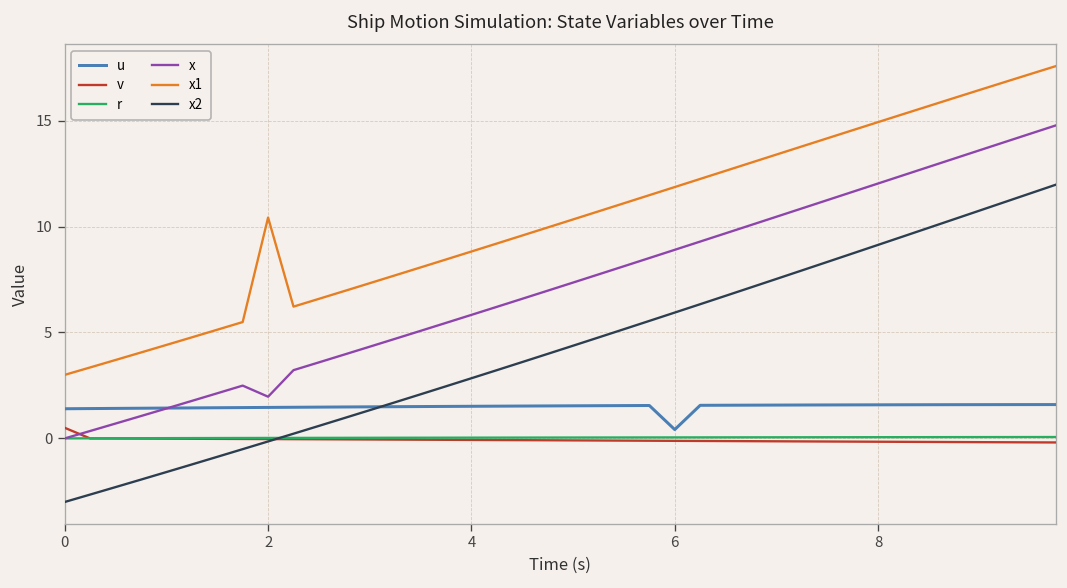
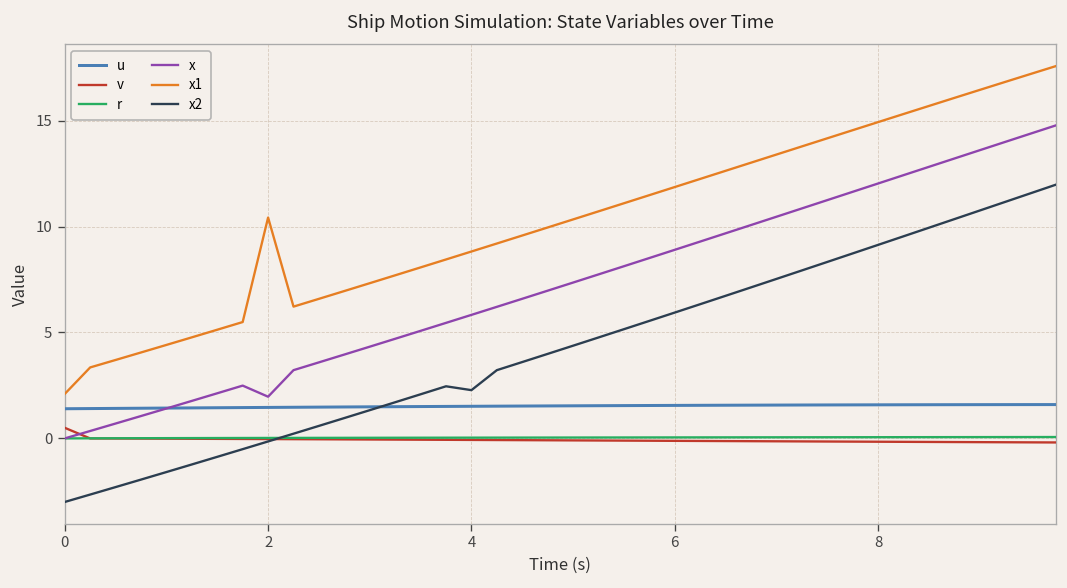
  {
    "u": {
      "0": 1.4,
      "2": 1.5,
      "4": 1.5,
-     "6": 0.4,
+     "6": 1.6,
      "8": 1.6
    },
    "v": {
      "0": 0.5,
      "6": -0.1,
      "8": -0.2
    },
    "r": {
      "6": 0.0,
      "8": 0.1
    },
    "x": {
      "2": 2.0,
      "4": 5.8,
      "6": 8.9,
      "8": 12.0
    },
    "x1": {
-     "0": 3.0,
+     "0": 2.1,
      "2": 10.4,
      "4": 8.8,
      "6": 11.9,
      "8": 14.9
    },
    "x2": {
      "0": -3.0,
-     "4": 2.8,
+     "4": 2.3,
      "6": 5.9,
      "8": 9.1
    }
  }
